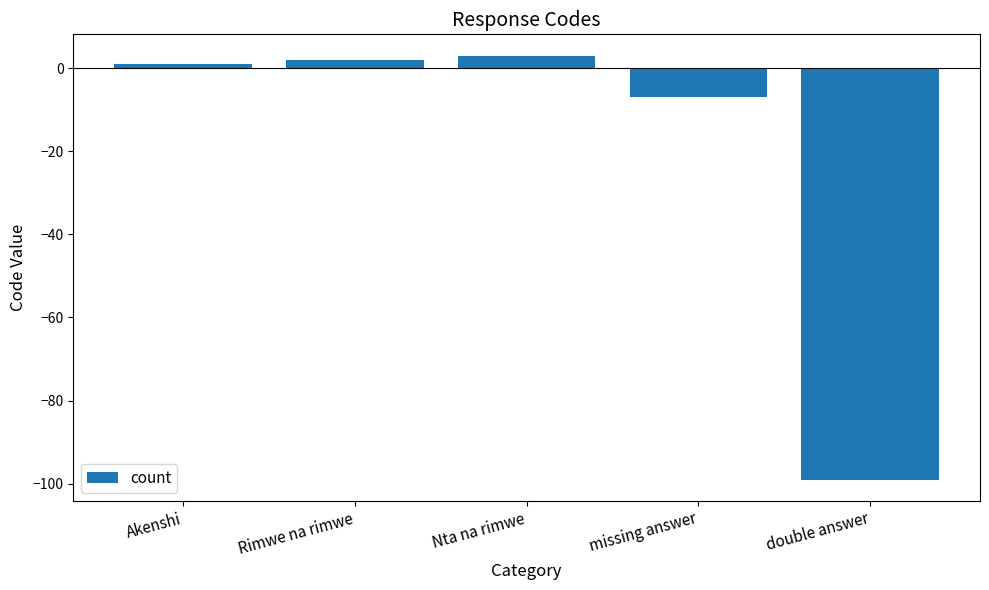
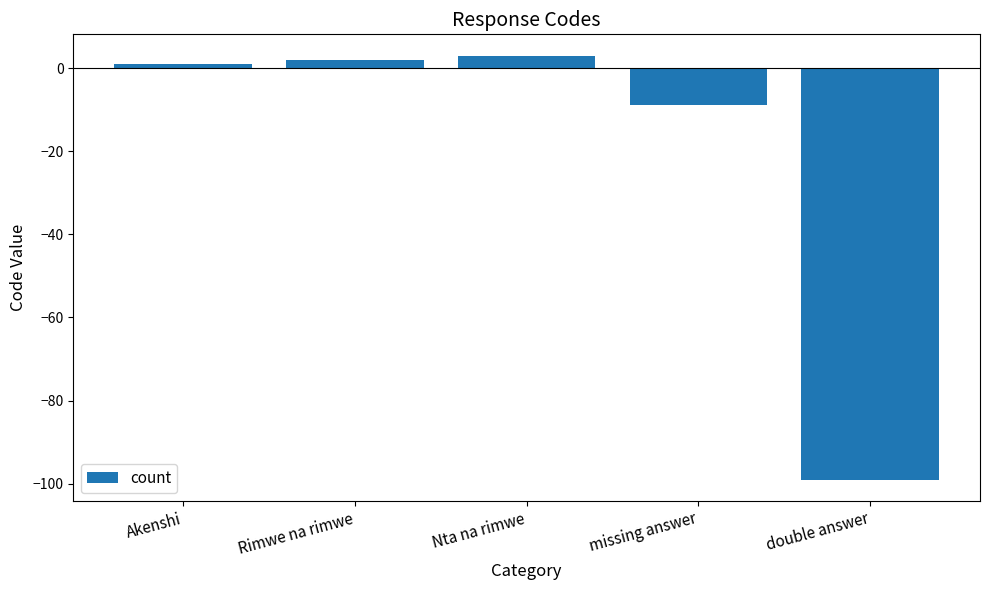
  {
    "Akenshi": 1,
    "Rimwe na rimwe": 2,
    "Nta na rimwe": 3,
-   "missing answer": -7,
+   "missing answer": -9,
    "double answer": -99
  }
